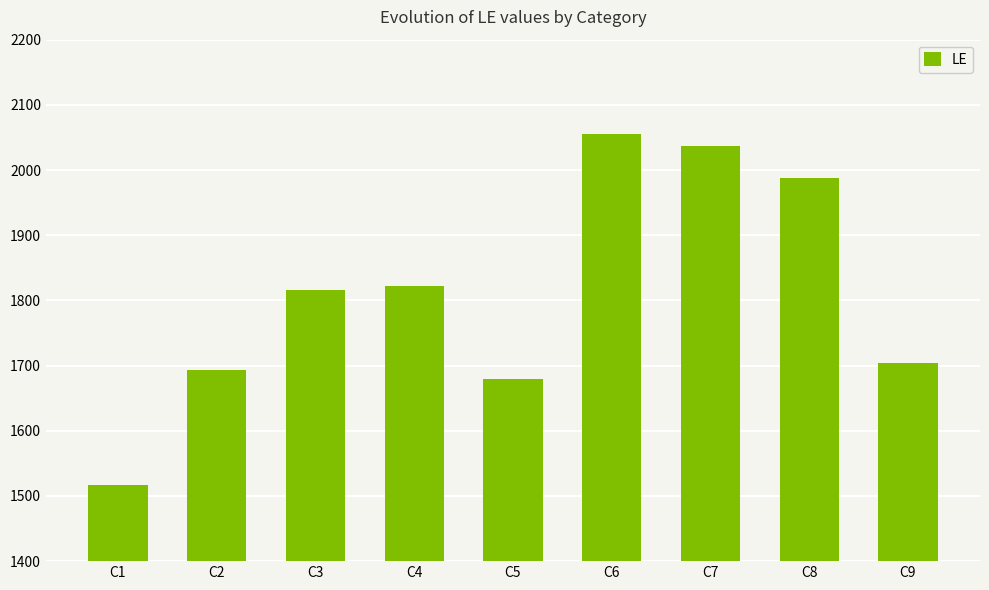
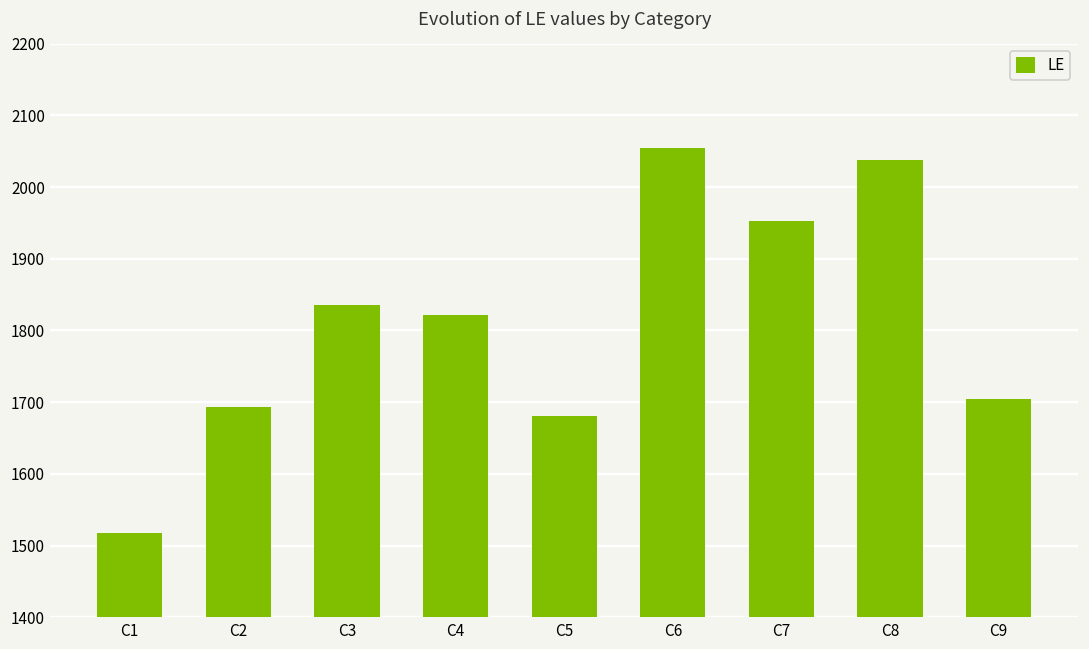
  {
    "C1": 1520,
    "C2": 1690,
-   "C3": 1820,
+   "C3": 1840,
    "C4": 1820,
    "C5": 1680,
    "C6": 2060,
-   "C7": 2040,
-   "C8": 1990,
+   "C7": 1950,
+   "C8": 2040,
    "C9": 1700
  }
